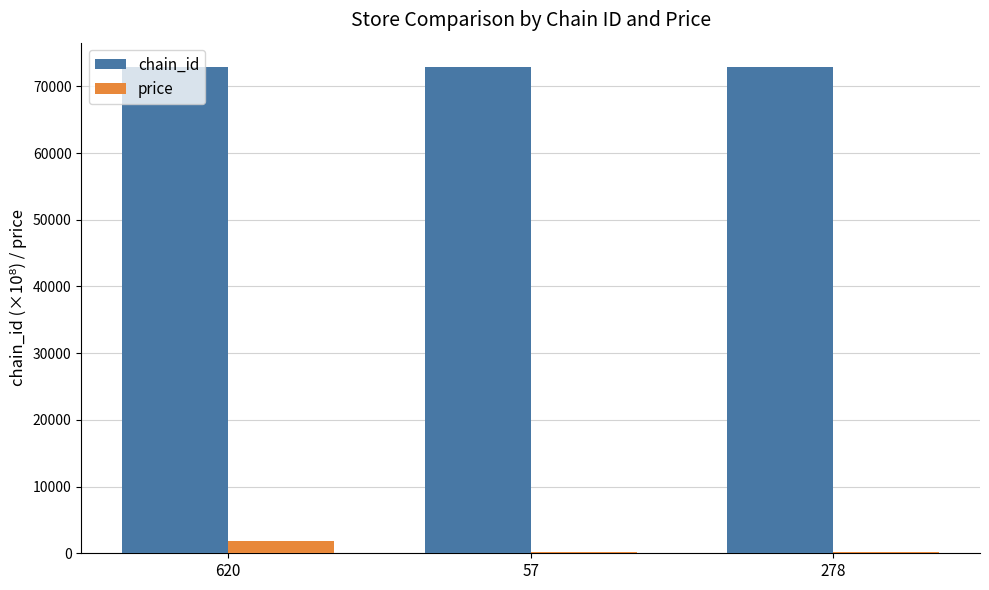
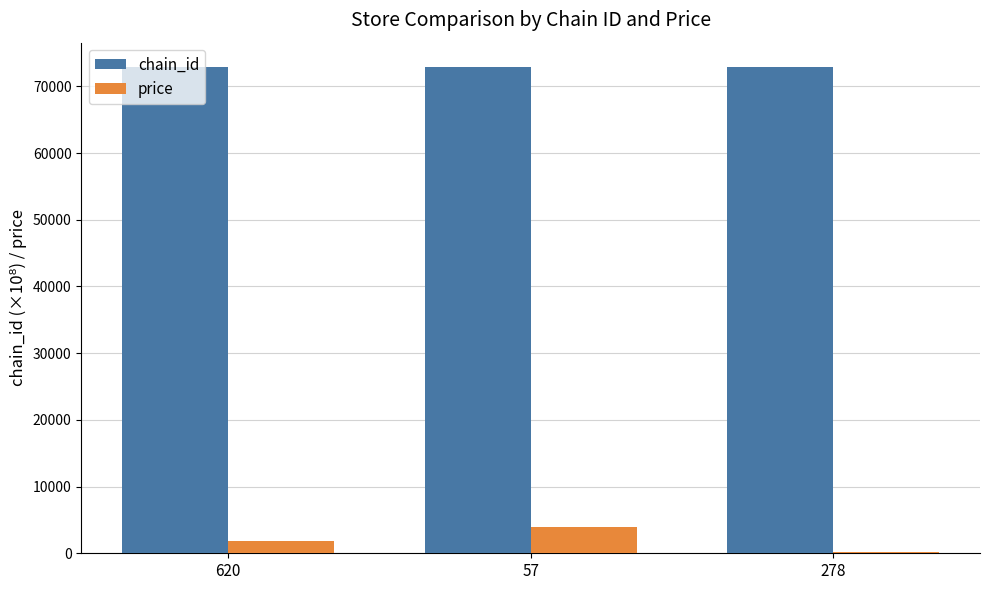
  {
    "chain_id": {
      "57": 73000,
      "278": 73000
    },
    "price": {
      "620": 2000,
-     "57": 0
+     "57": 4000
    }
  }
